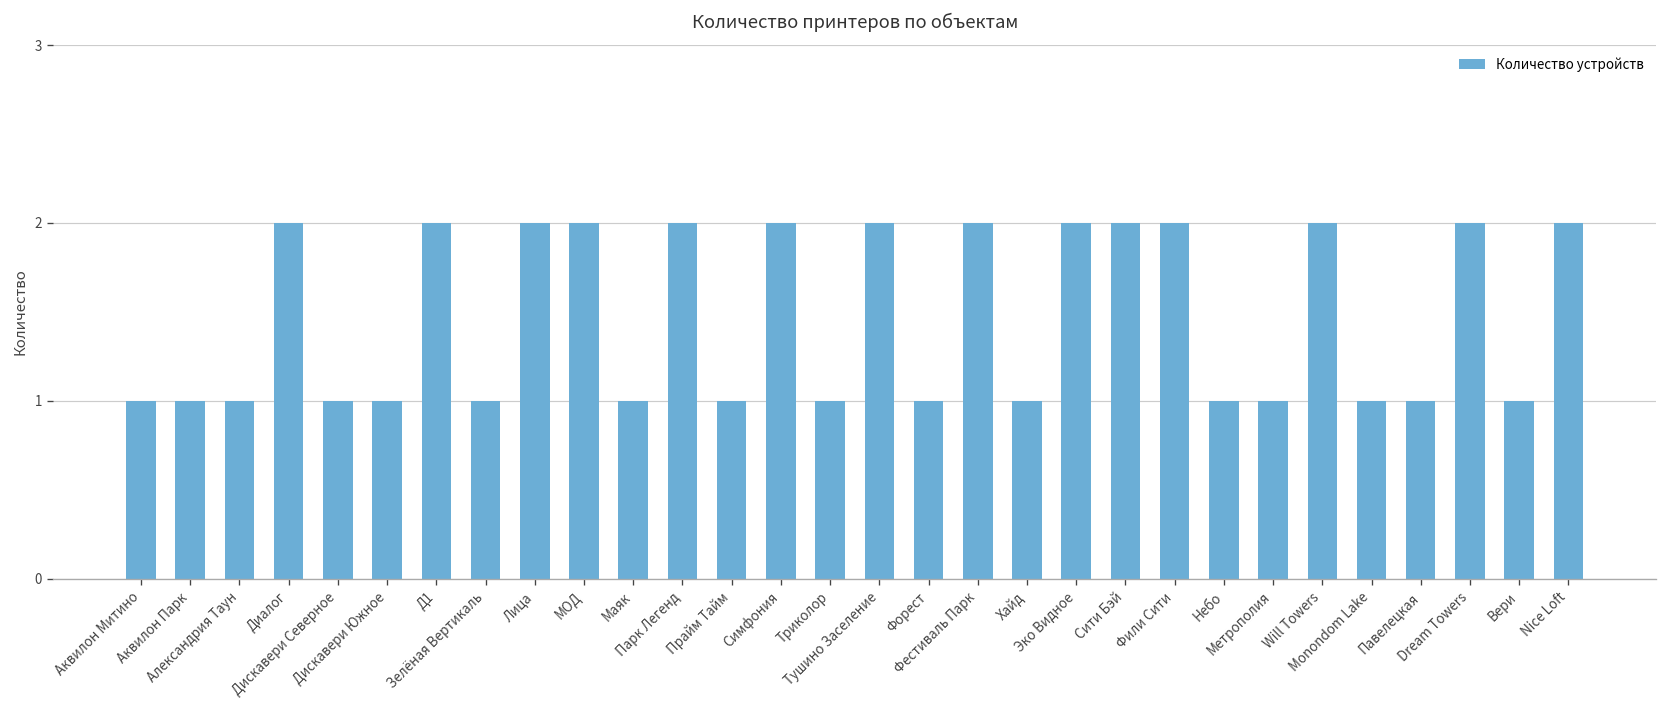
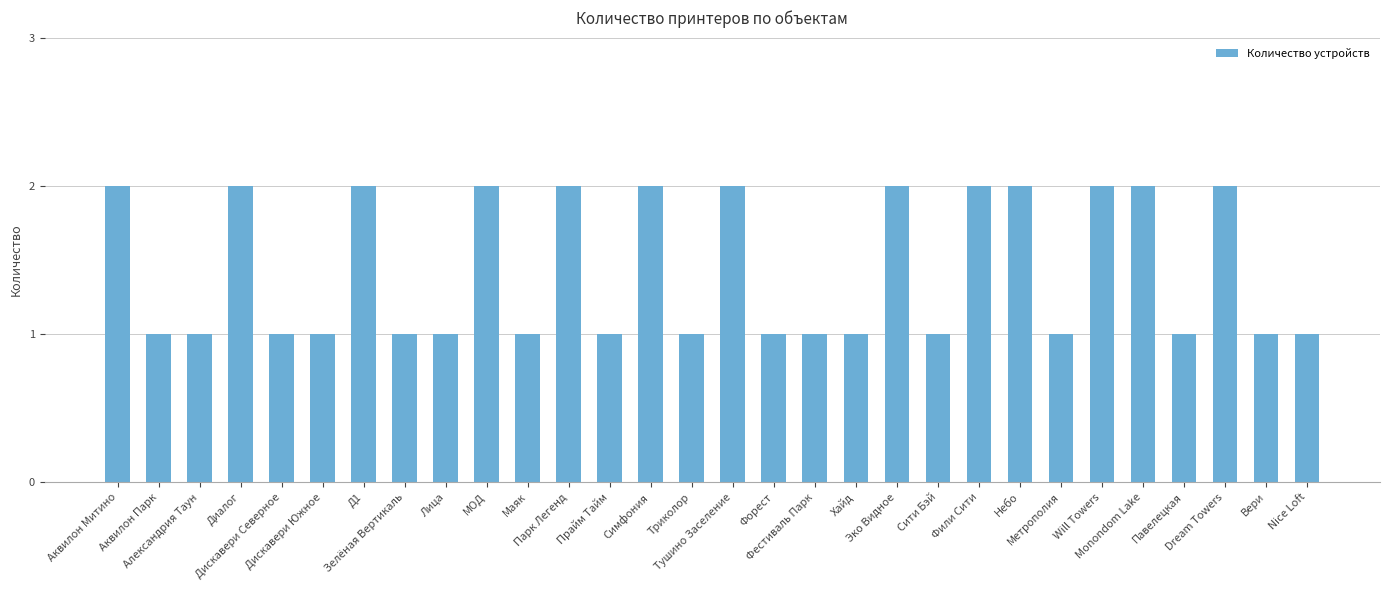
  {
-   "Аквилон Митино": 1,
+   "Аквилон Митино": 2,
    "Аквилон Парк": 1,
    "Александрия Таун": 1,
    "Диалог": 2,
    "Дискавери Северное": 1,
    "Дискавери Южное": 1,
    "Д1": 2,
    "Зелёная Вертикаль": 1,
-   "Лица": 2,
+   "Лица": 1,
    "МОД": 2,
    "Маяк": 1,
    "Парк Легенд": 2,
    "Прайм Тайм": 1,
    "Симфония": 2,
    "Триколор": 1,
    "Тушино Заселение": 2,
    "Форест": 1,
-   "Фестиваль Парк": 2,
+   "Фестиваль Парк": 1,
    "Хайд": 1,
    "Эко Видное": 2,
-   "Сити Бэй": 2,
+   "Сити Бэй": 1,
    "Фили Сити": 2,
-   "Небо": 1,
+   "Небо": 2,
    "Метрополия": 1,
    "Will Towers": 2,
-   "Monondom Lake": 1,
+   "Monondom Lake": 2,
    "Павелецкая": 1,
    "Dream Towers": 2,
    "Вери": 1,
-   "Nice Loft": 2
+   "Nice Loft": 1
  }
